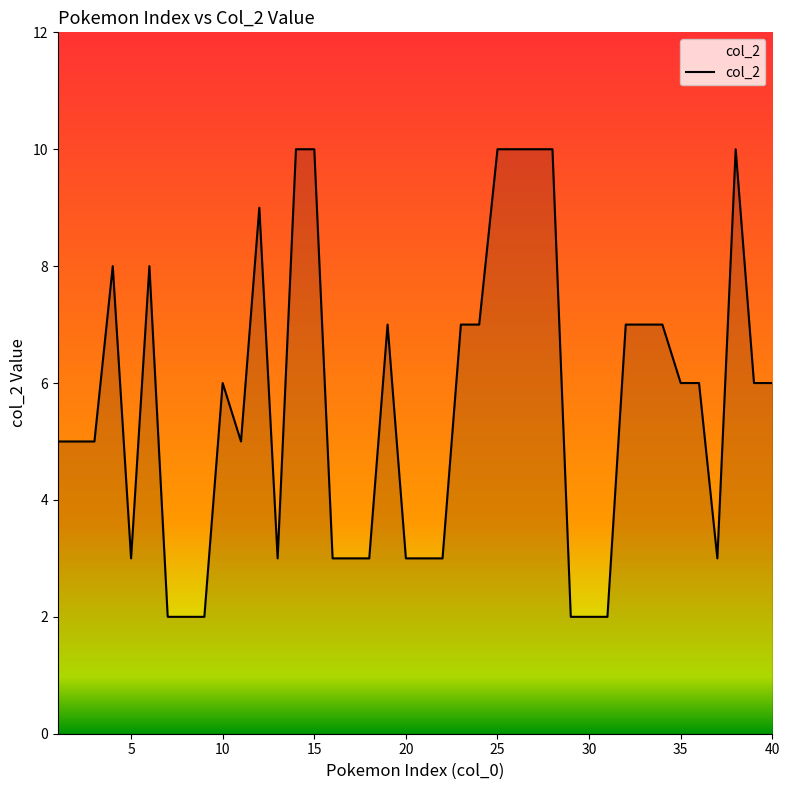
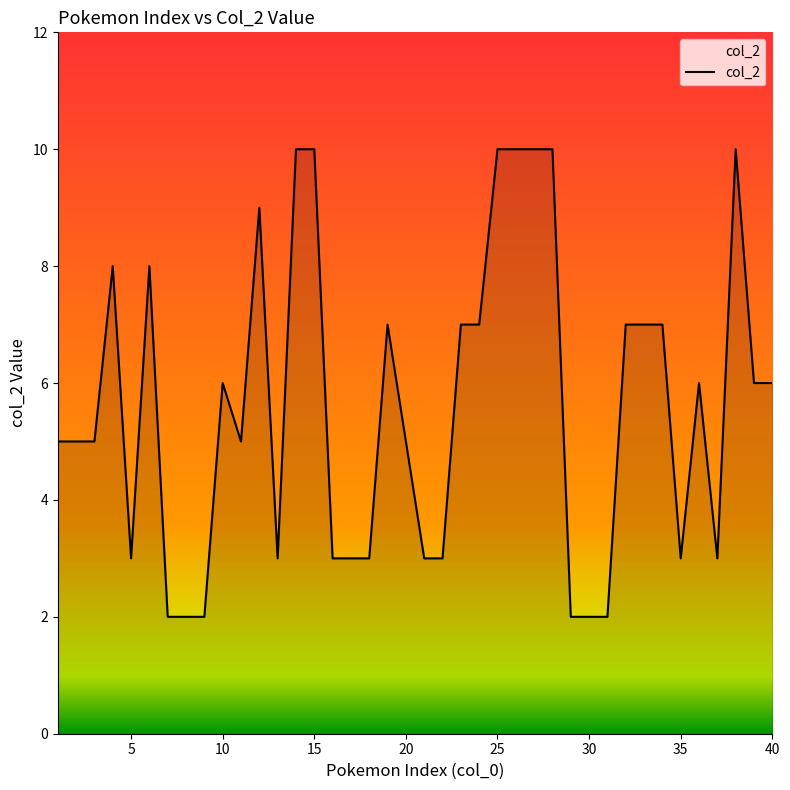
  {
    "5": 3,
    "10": 6,
    "15": 10,
-   "20": 3,
+   "20": 5,
    "25": 10,
    "30": 2,
-   "35": 6,
+   "35": 3,
    "40": 6
  }
